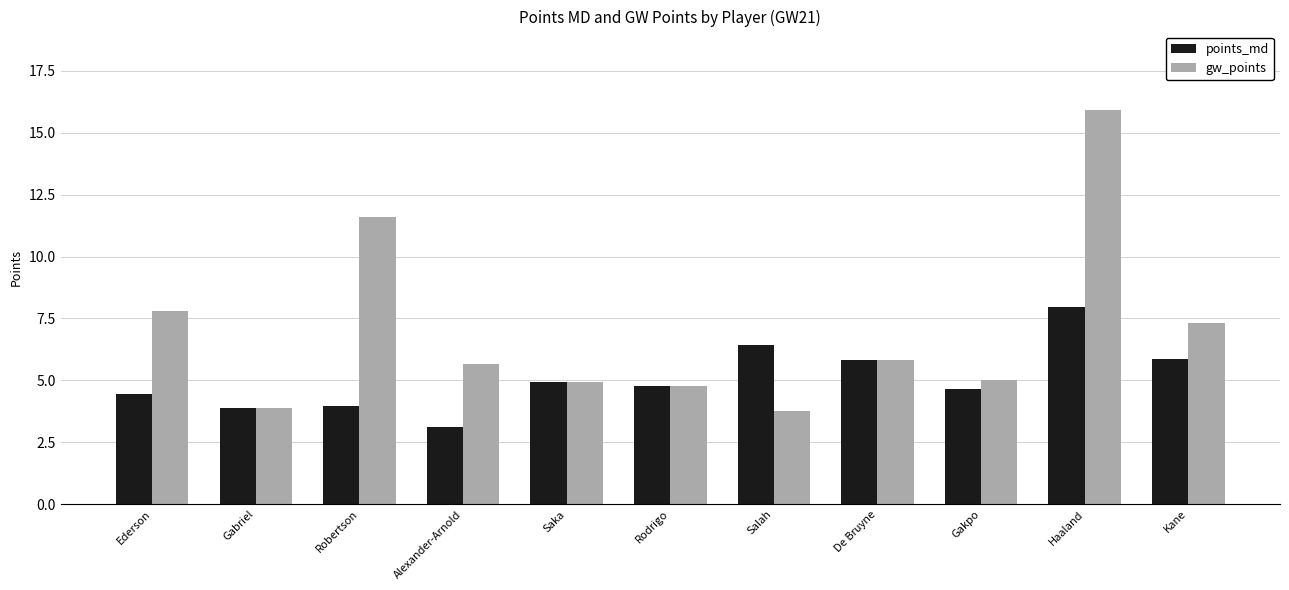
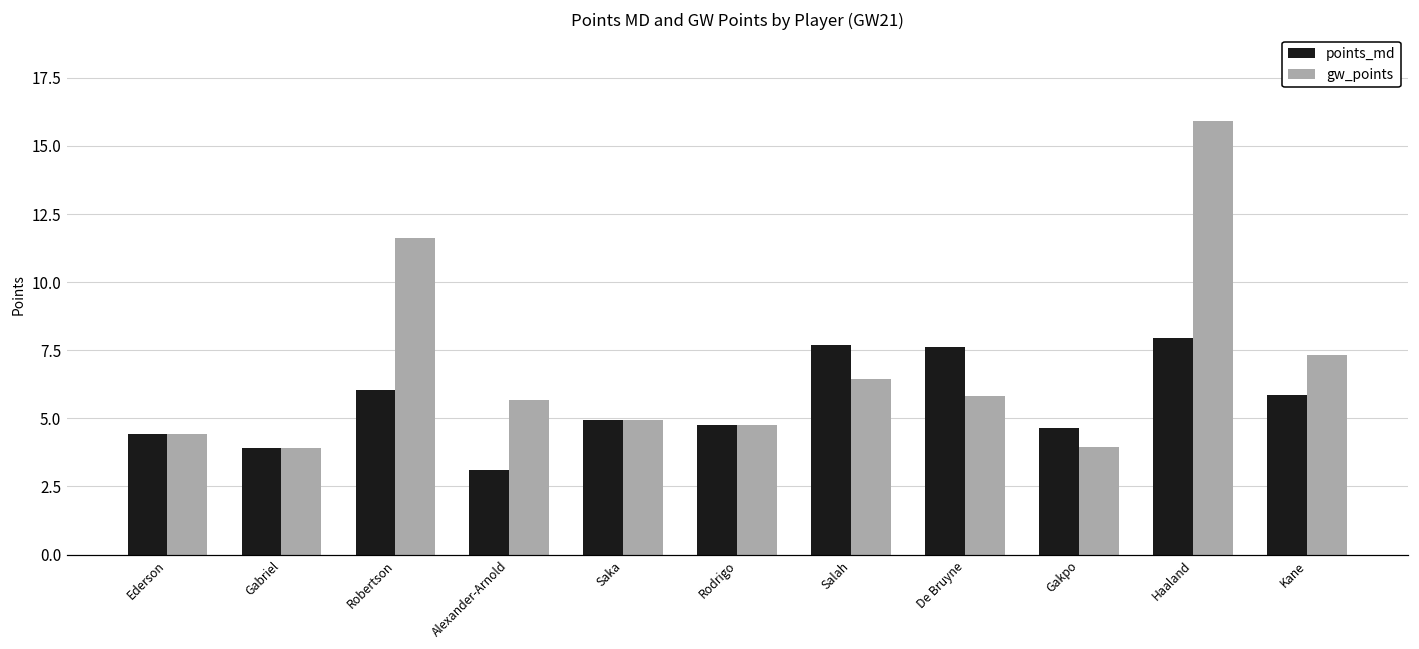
  {
    "points_md": {
      "Ederson": 4.4,
      "Gabriel": 3.9,
-     "Robertson": 4.0,
+     "Robertson": 6.1,
      "Alexander-Arnold": 3.1,
      "Saka": 4.9,
      "Rodrigo": 4.8,
-     "Salah": 6.4,
-     "De Bruyne": 5.8,
+     "Salah": 7.7,
+     "De Bruyne": 7.6,
      "Gakpo": 4.6,
      "Haaland": 8.0,
      "Kane": 5.9
    },
    "gw_points": {
-     "Ederson": 7.8,
+     "Ederson": 4.4,
      "Gabriel": 3.9,
      "Robertson": 11.6,
      "Alexander-Arnold": 5.7,
      "Saka": 4.9,
      "Rodrigo": 4.8,
-     "Salah": 3.8,
+     "Salah": 6.4,
      "De Bruyne": 5.8,
-     "Gakpo": 5.0,
+     "Gakpo": 4.0,
      "Haaland": 15.9,
      "Kane": 7.3
    }
  }
